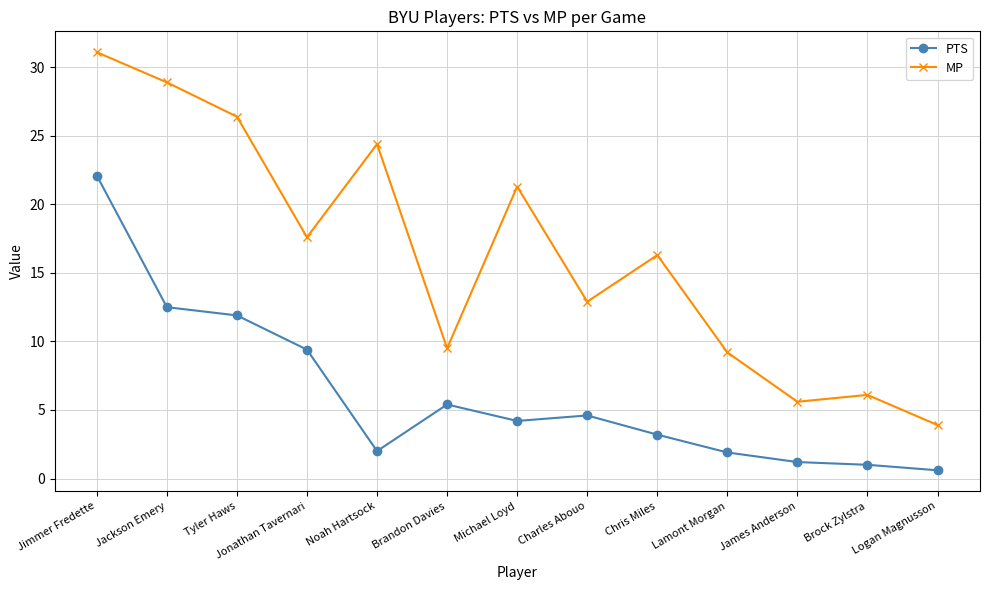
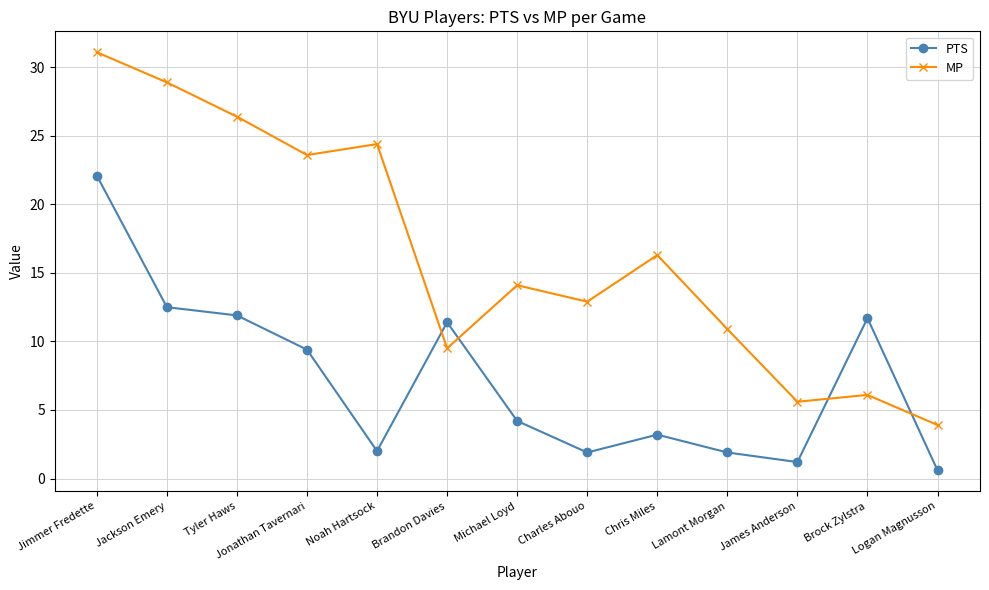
  {
    "PTS": {
      "Jimmer Fredette": 22.1,
      "Jackson Emery": 12.5,
      "Tyler Haws": 11.9,
      "Jonathan Tavernari": 9.4,
      "Noah Hartsock": 2.0,
-     "Brandon Davies": 5.4,
+     "Brandon Davies": 11.4,
      "Michael Loyd": 4.2,
-     "Charles Abouo": 4.6,
+     "Charles Abouo": 1.9,
      "Chris Miles": 3.2,
      "Lamont Morgan": 1.9,
      "James Anderson": 1.2,
-     "Brock Zylstra": 1.0,
+     "Brock Zylstra": 11.7,
      "Logan Magnusson": 0.6
    },
    "MP": {
      "Jimmer Fredette": 31.1,
      "Jackson Emery": 28.9,
      "Tyler Haws": 26.4,
-     "Jonathan Tavernari": 17.6,
+     "Jonathan Tavernari": 23.6,
      "Noah Hartsock": 24.4,
      "Brandon Davies": 9.5,
-     "Michael Loyd": 21.3,
+     "Michael Loyd": 14.1,
      "Charles Abouo": 12.9,
      "Chris Miles": 16.3,
-     "Lamont Morgan": 9.2,
+     "Lamont Morgan": 10.9,
      "James Anderson": 5.6,
      "Brock Zylstra": 6.1,
      "Logan Magnusson": 3.9
    }
  }
